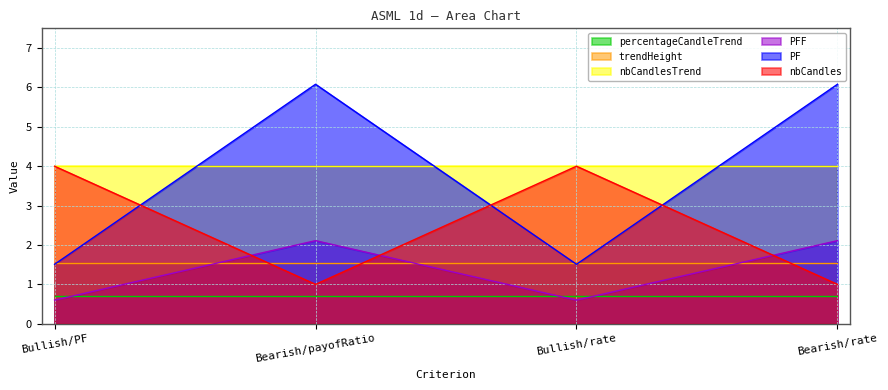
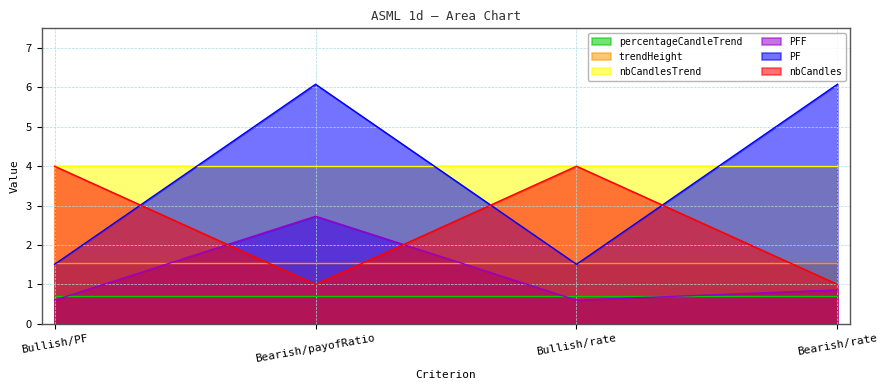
  {
    "percentageCandleTrend": {
      "Bullish/PF": 0.7,
      "Bearish/payofRatio": 0.7,
      "Bullish/rate": 0.7,
      "Bearish/rate": 0.7
    },
    "trendHeight": {
      "Bearish/payofRatio": 1.5,
      "Bearish/rate": 1.5
    },
    "nbCandlesTrend": {
      "Bearish/payofRatio": 4.0,
      "Bearish/rate": 4.0
    },
    "PFF": {
      "Bullish/PF": 0.6,
-     "Bearish/payofRatio": 2.1,
+     "Bearish/payofRatio": 2.7,
      "Bullish/rate": 0.6,
-     "Bearish/rate": 2.1
+     "Bearish/rate": 0.9
    },
    "PF": {
      "Bearish/payofRatio": 6.1,
      "Bearish/rate": 6.1
    },
    "nbCandles": {
      "Bearish/payofRatio": 1.0,
      "Bearish/rate": 1.0
    }
  }
